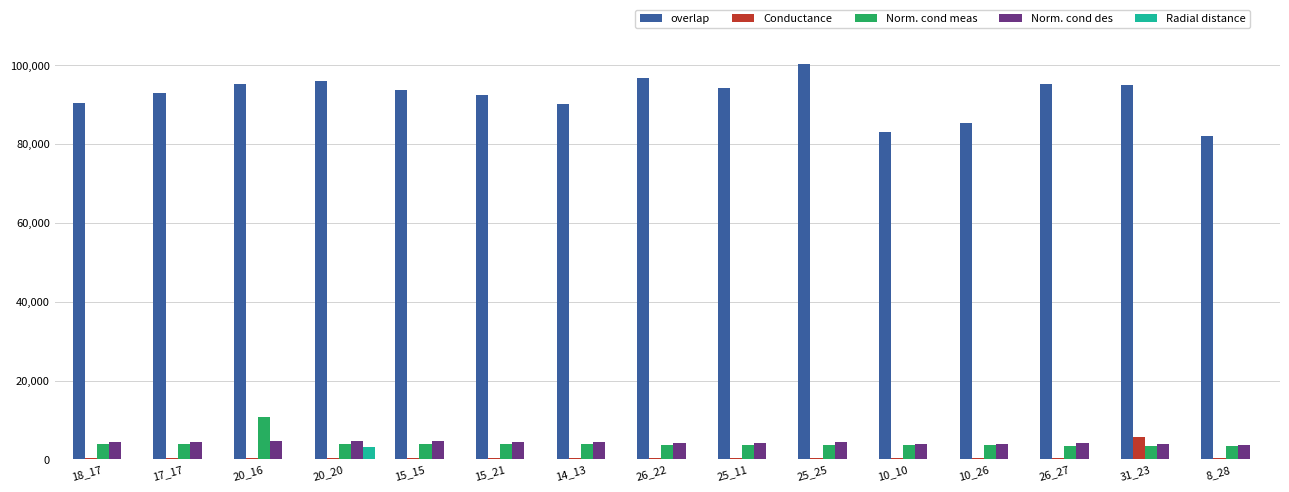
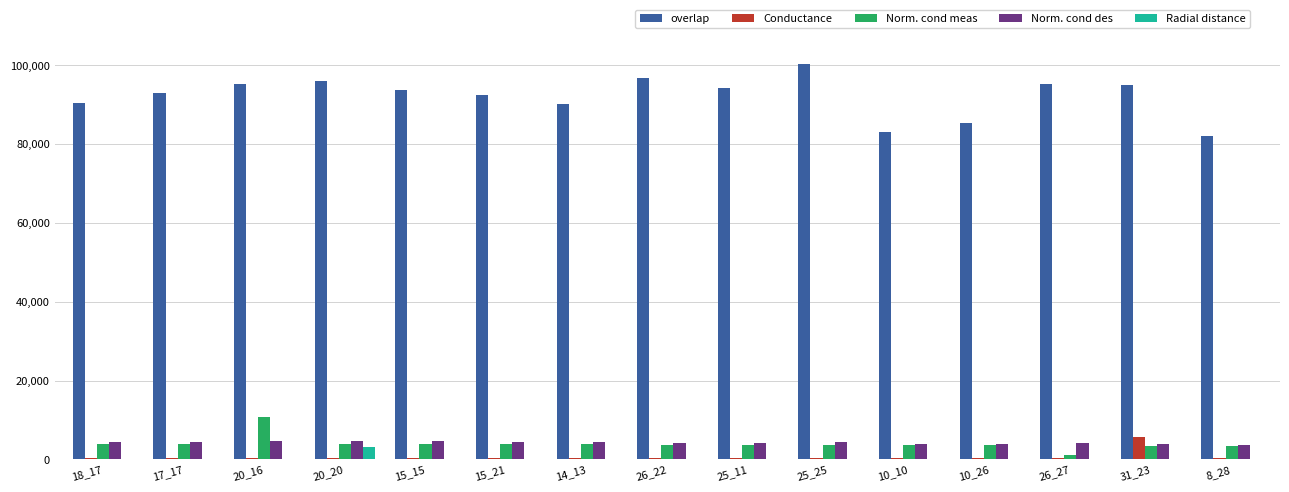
  {
    "overlap": {
      "18_17": "90,000",
      "17_17": "93,000",
      "20_16": "95,000",
      "20_20": "96,000",
      "15_15": "94,000",
      "15_21": "92,000",
      "14_13": "90,000",
      "26_22": "97,000",
      "25_11": "94,000",
      "25_25": "100,000",
      "10_10": "83,000",
      "10_26": "85,000",
      "26_27": "95,000",
      "31_23": "95,000",
      "8_28": "82,000"
    },
    "Conductance": {
      "31_23": "6,000"
    },
    "Norm. cond meas": {
      "18_17": "4,000",
      "17_17": "4,000",
      "20_16": "11,000",
      "20_20": "4,000",
      "15_15": "4,000",
      "15_21": "4,000",
      "14_13": "4,000",
      "26_22": "4,000",
      "25_11": "4,000",
      "25_25": "4,000",
      "10_10": "4,000",
      "10_26": "4,000",
-     "26_27": "3,000",
+     "26_27": "1,000",
      "31_23": "3,000",
      "8_28": "4,000"
    },
    "Norm. cond des": {
      "18_17": "4,000",
      "17_17": "4,000",
      "20_16": "5,000",
      "20_20": "5,000",
      "15_15": "5,000",
      "15_21": "4,000",
      "14_13": "4,000",
      "26_22": "4,000",
      "25_11": "4,000",
      "25_25": "4,000",
      "10_10": "4,000",
      "10_26": "4,000",
      "26_27": "4,000",
      "31_23": "4,000",
      "8_28": "4,000"
    },
    "Radial distance": {
      "20_20": "3,000"
    }
  }
